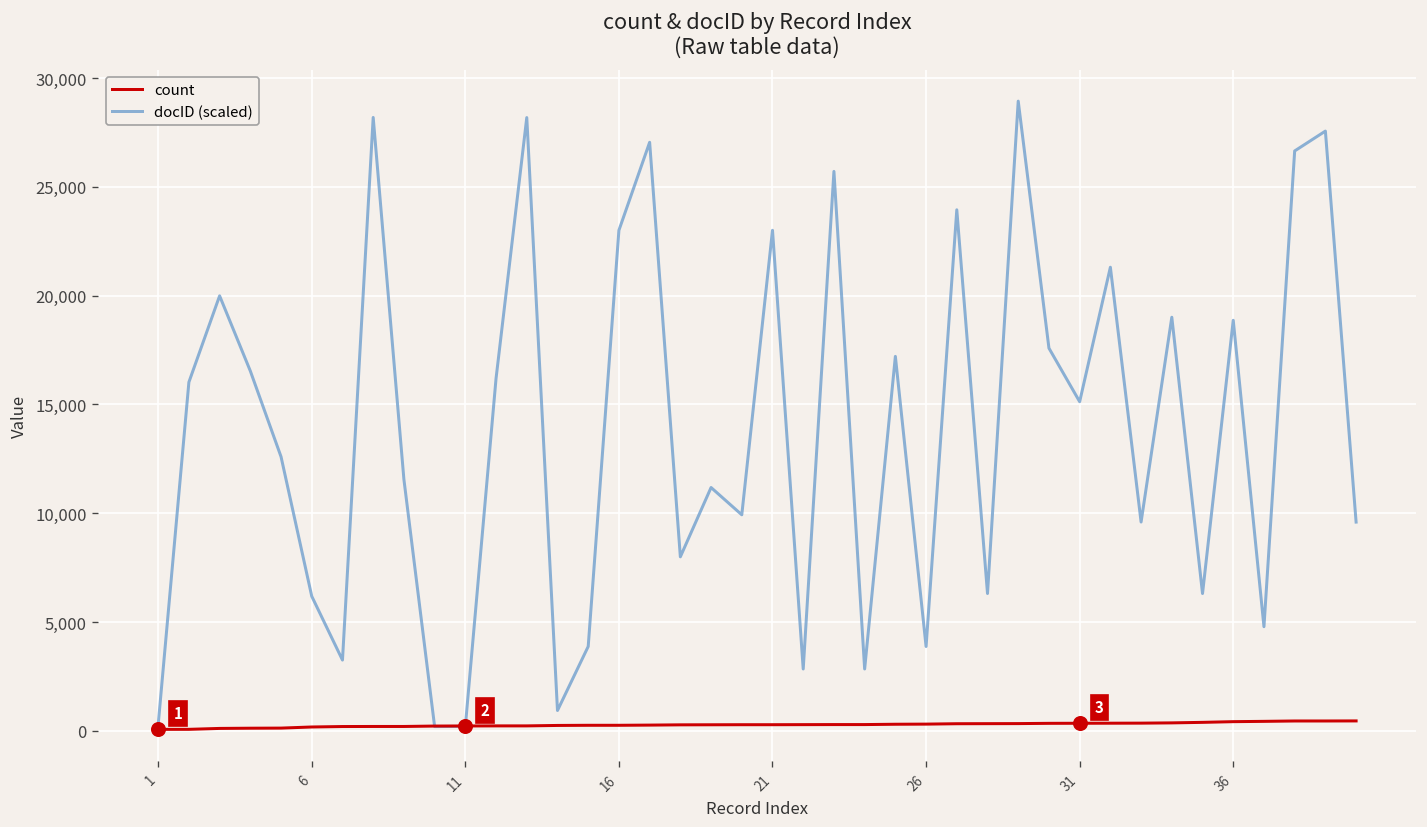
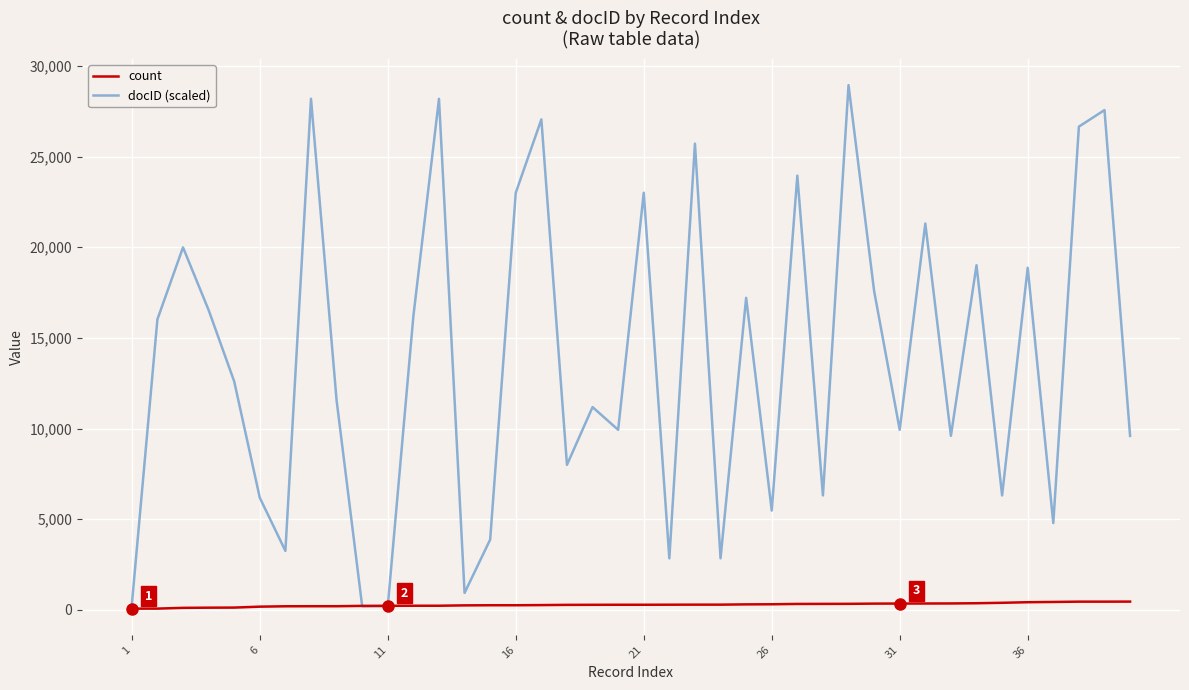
  {
    "docID (scaled)": {
      "1": "300",
      "6": "6,200",
      "16": "23,000",
      "21": "23,000",
-     "26": "3,900",
-     "31": "15,100",
+     "26": "5,500",
+     "31": "9,900",
      "36": "18,900"
    }
  }
